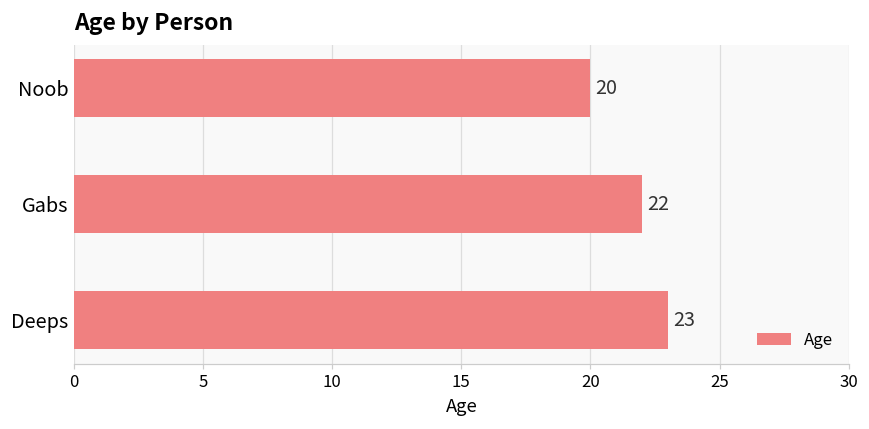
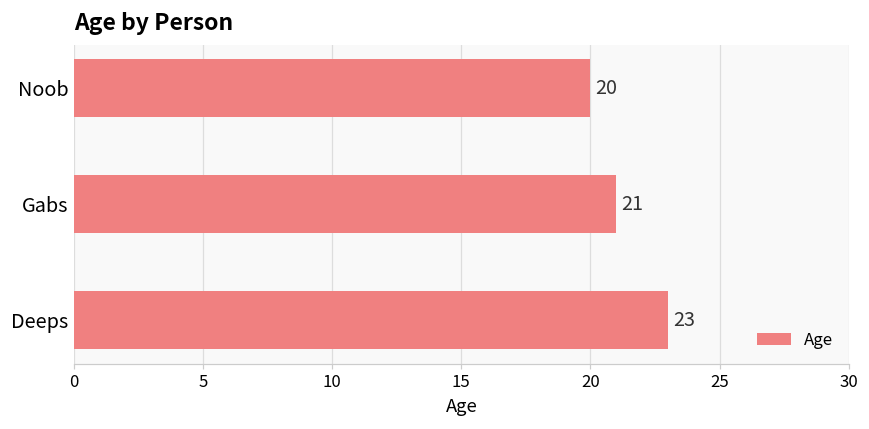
  {
    "Noob": 20,
-   "Gabs": 22,
+   "Gabs": 21,
    "Deeps": 23
  }
